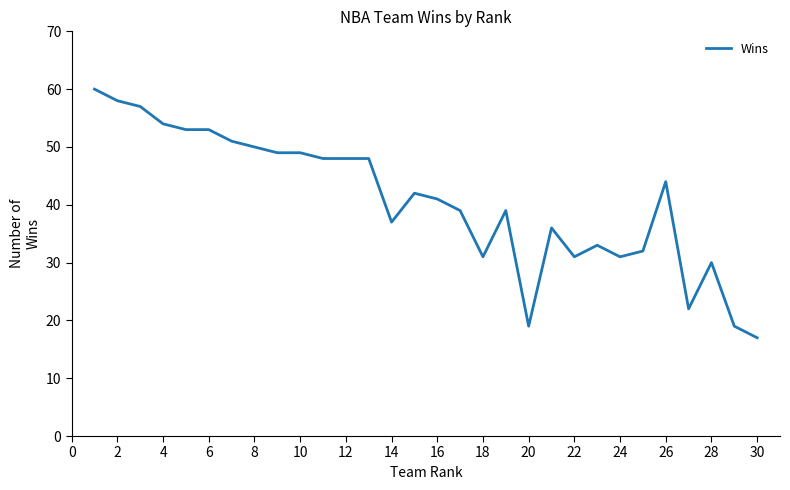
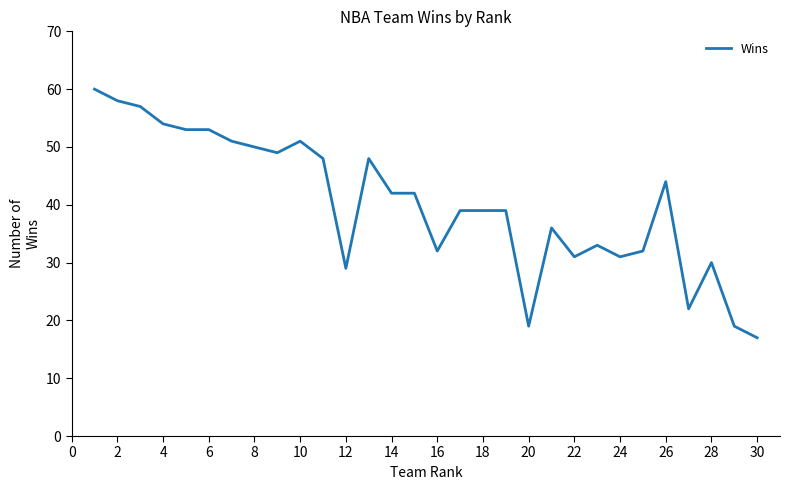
  {
    "2": 58,
    "4": 54,
    "6": 53,
    "8": 50,
-   "10": 49,
-   "12": 48,
-   "14": 37,
-   "16": 41,
-   "18": 31,
+   "10": 51,
+   "12": 29,
+   "14": 42,
+   "16": 32,
+   "18": 39,
    "20": 19,
    "22": 31,
    "24": 31,
    "26": 44,
    "28": 30,
    "30": 17
  }
